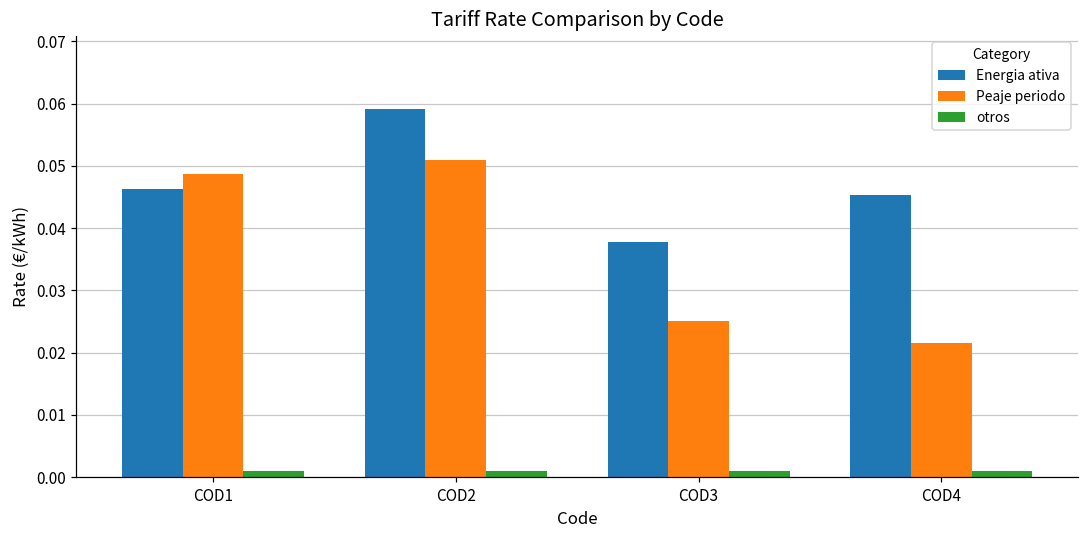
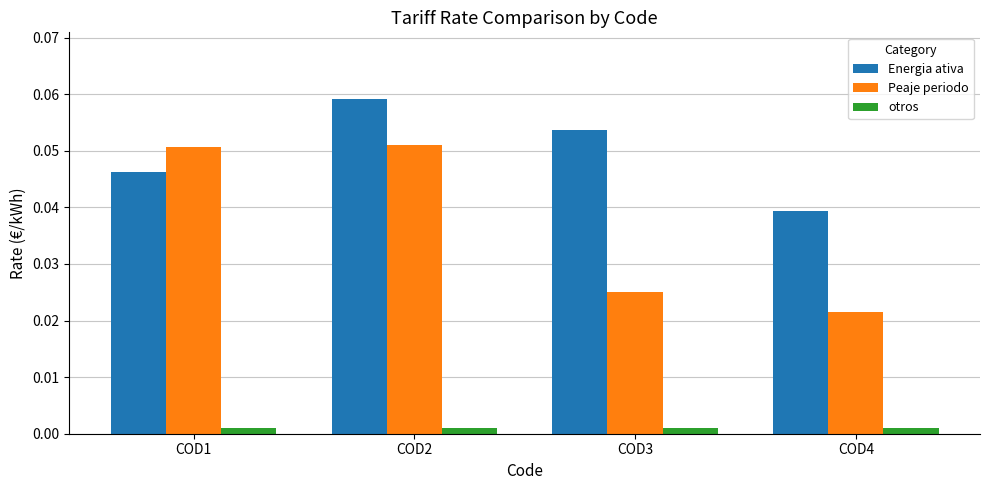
  {
    "Energia ativa": {
      "COD1": 0.046,
      "COD2": 0.059,
-     "COD3": 0.038,
-     "COD4": 0.045
+     "COD3": 0.054,
+     "COD4": 0.039
    },
    "Peaje periodo": {
-     "COD1": 0.049,
+     "COD1": 0.051,
      "COD2": 0.051,
      "COD3": 0.025,
      "COD4": 0.022
    },
    "otros": {
      "COD1": 0.001,
      "COD2": 0.001,
      "COD3": 0.001,
      "COD4": 0.001
    }
  }
